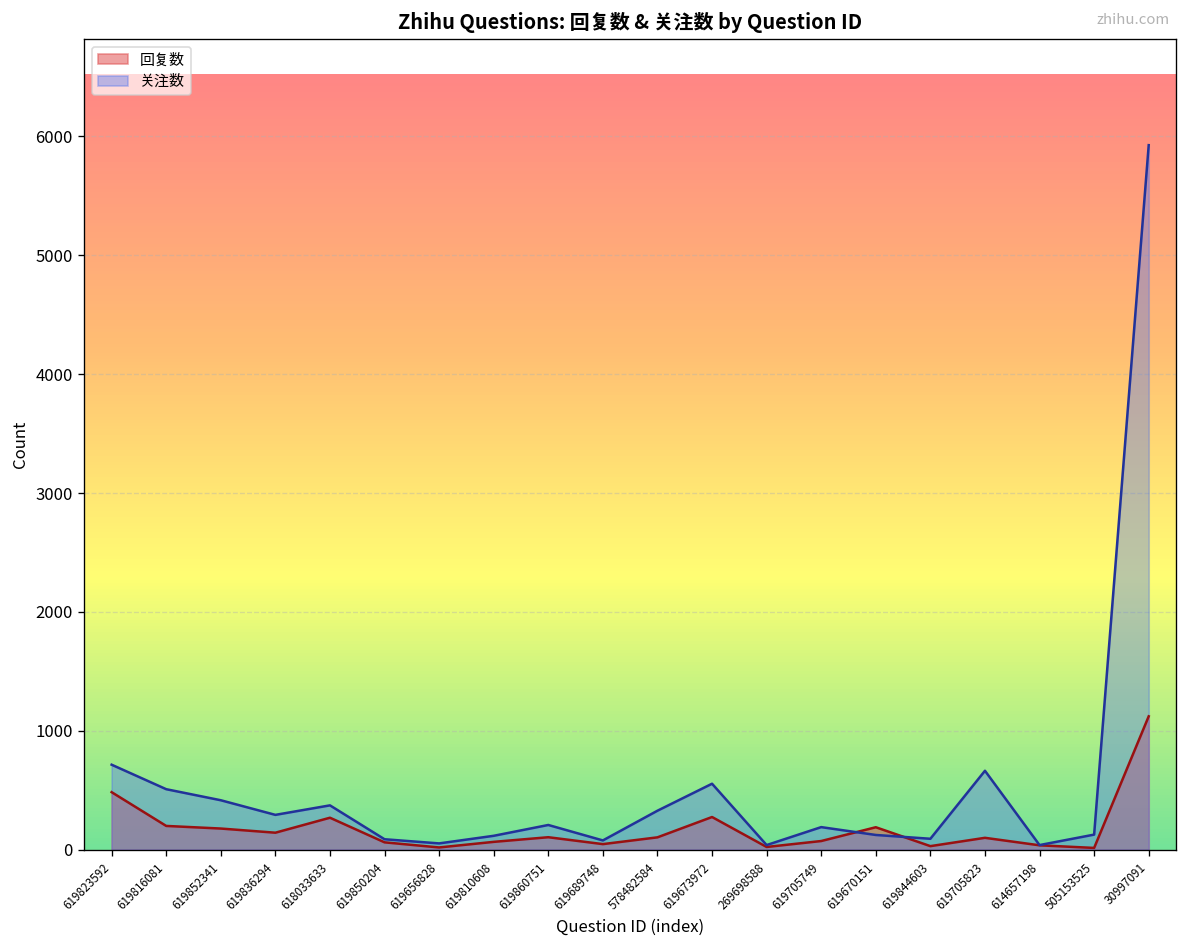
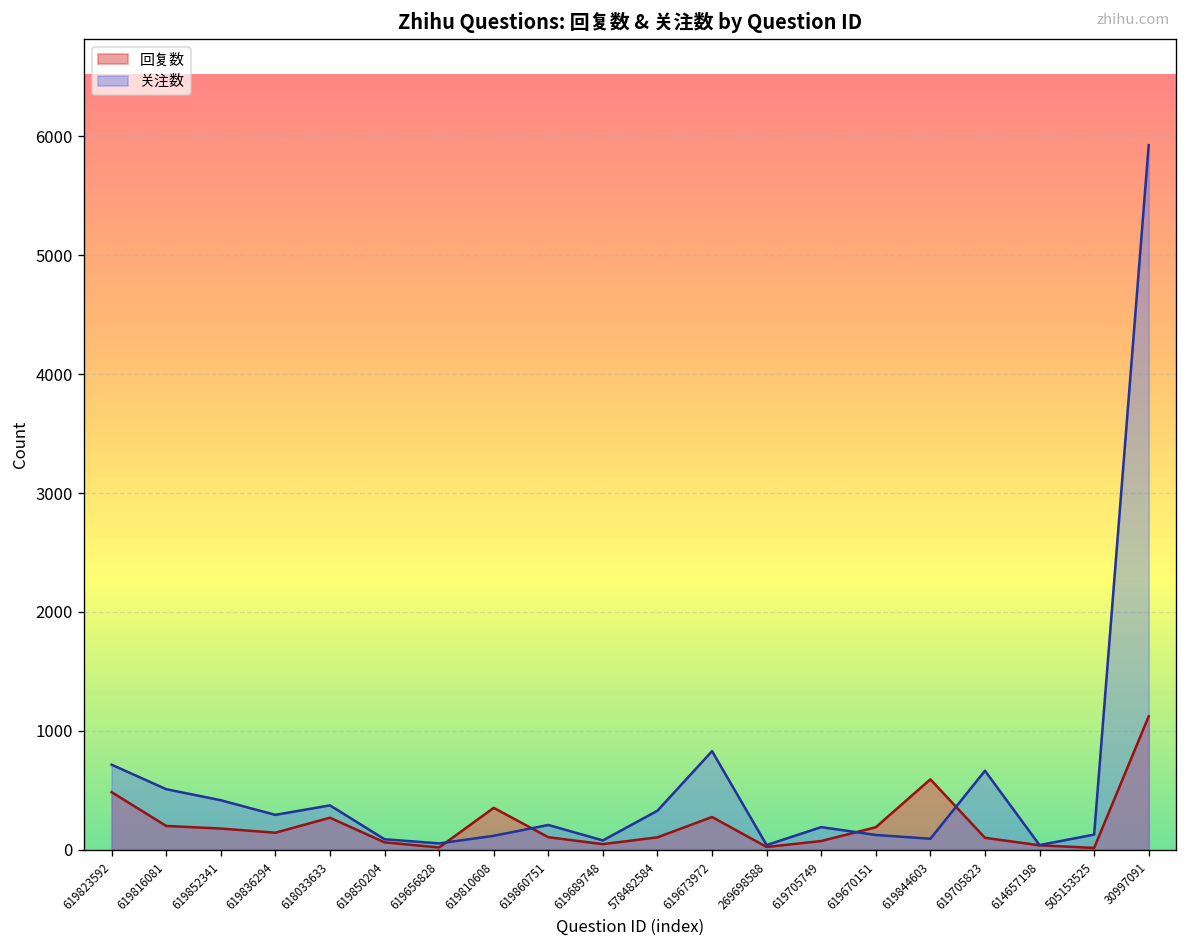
  {
    "回复数": {
      "619823592": 500,
      "619816081": 200,
      "619852341": 200,
      "619836294": 100,
      "618033633": 300,
      "619656828": 0,
-     "619810608": 100,
+     "619810608": 400,
      "619860751": 100,
      "619689748": 0,
      "578482584": 100,
      "619673972": 300,
      "619705749": 100,
      "619670151": 200,
-     "619844603": 0,
+     "619844603": 600,
      "619705823": 100,
      "505153525": 0,
      "30997091": 1100
    },
    "关注数": {
      "619823592": 700,
      "619816081": 500,
      "619852341": 400,
      "619836294": 300,
      "618033633": 400,
      "619656828": 100,
      "619810608": 100,
      "619860751": 200,
      "619689748": 100,
      "578482584": 300,
-     "619673972": 600,
+     "619673972": 800,
      "619705749": 200,
      "619670151": 100,
      "619844603": 100,
      "619705823": 700,
      "505153525": 100,
      "30997091": 5900
    }
  }
